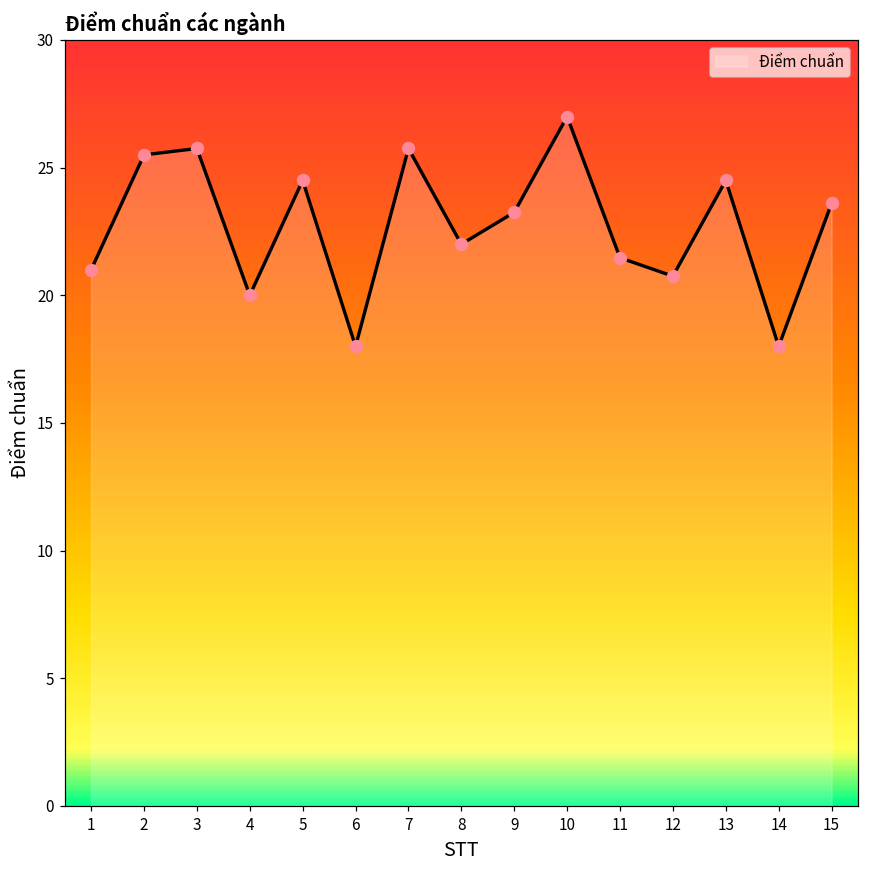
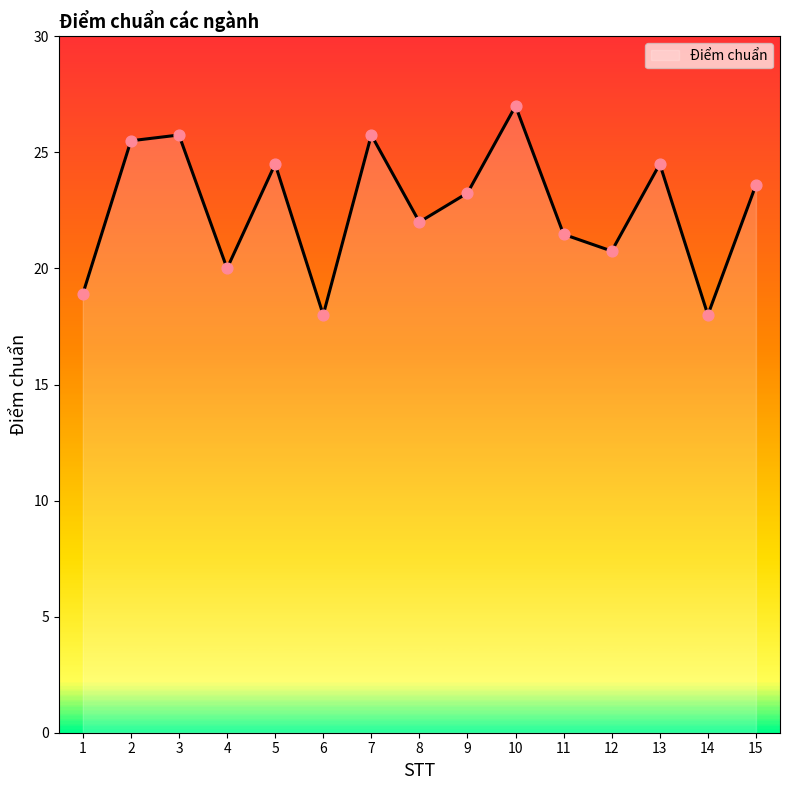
  {
-   "1": 21.0,
+   "1": 18.9,
    "2": 25.5,
    "3": 25.8,
    "4": 20.0,
    "5": 24.5,
    "6": 18.0,
    "7": 25.8,
    "8": 22.0,
    "9": 23.3,
    "10": 27.0,
    "11": 21.5,
    "12": 20.8,
    "13": 24.5,
    "14": 18.0,
    "15": 23.6
  }
